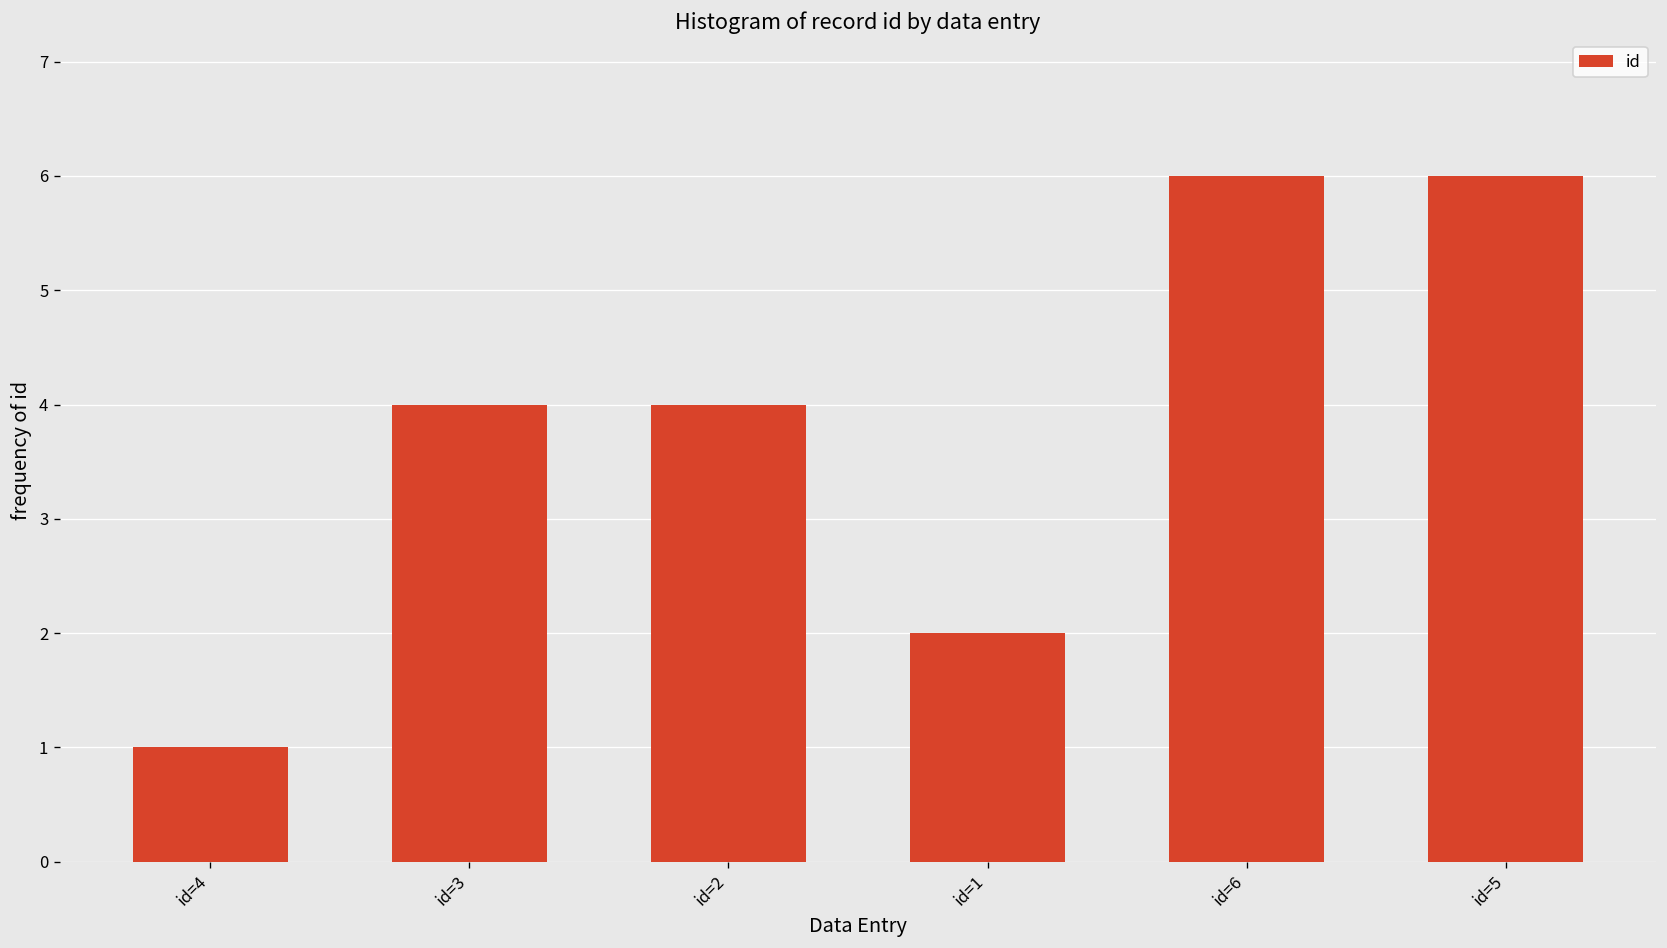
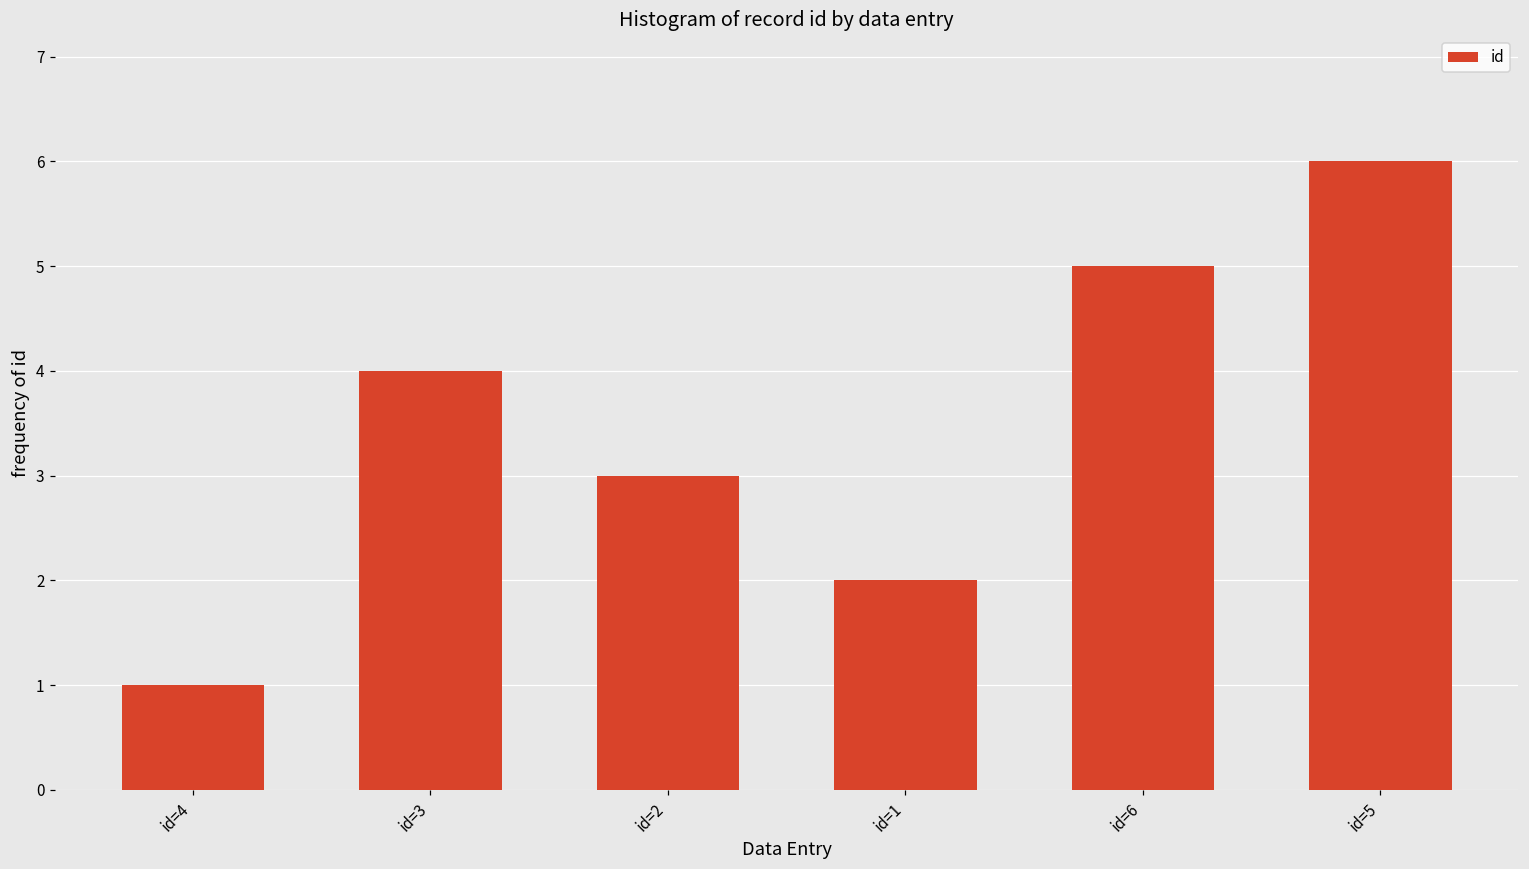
  {
    "id=4": 1,
    "id=3": 4,
-   "id=2": 4,
+   "id=2": 3,
    "id=1": 2,
-   "id=6": 6,
+   "id=6": 5,
    "id=5": 6
  }
